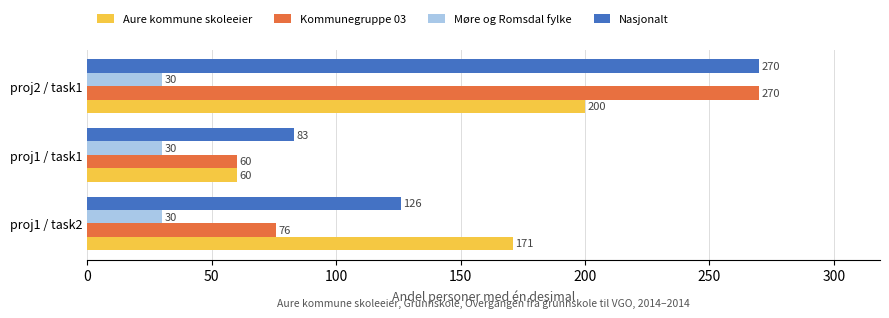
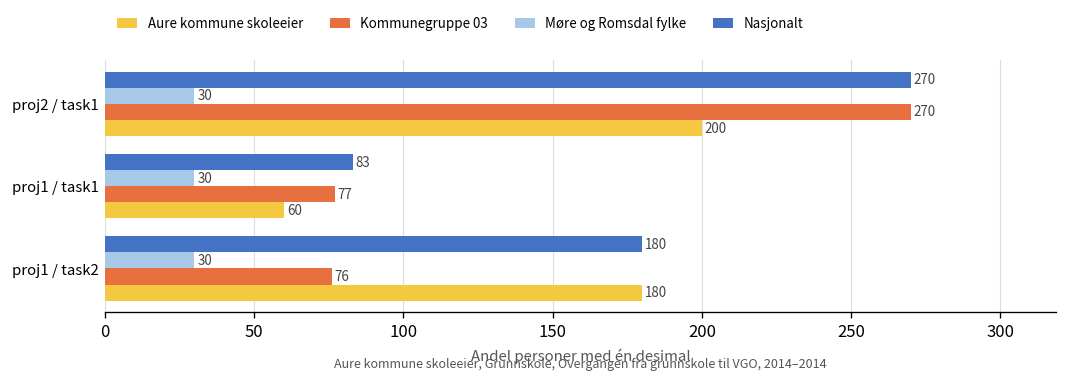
  {
    "Aure kommune skoleeier": {
      "proj2 / task1": 200,
      "proj1 / task1": 60,
-     "proj1 / task2": 171
+     "proj1 / task2": 180
    },
    "Kommunegruppe 03": {
      "proj2 / task1": 270,
-     "proj1 / task1": 60,
+     "proj1 / task1": 77,
      "proj1 / task2": 76
    },
    "Møre og Romsdal fylke": {
      "proj2 / task1": 30,
      "proj1 / task1": 30,
      "proj1 / task2": 30
    },
    "Nasjonalt": {
      "proj2 / task1": 270,
      "proj1 / task1": 83,
-     "proj1 / task2": 126
+     "proj1 / task2": 180
    }
  }
